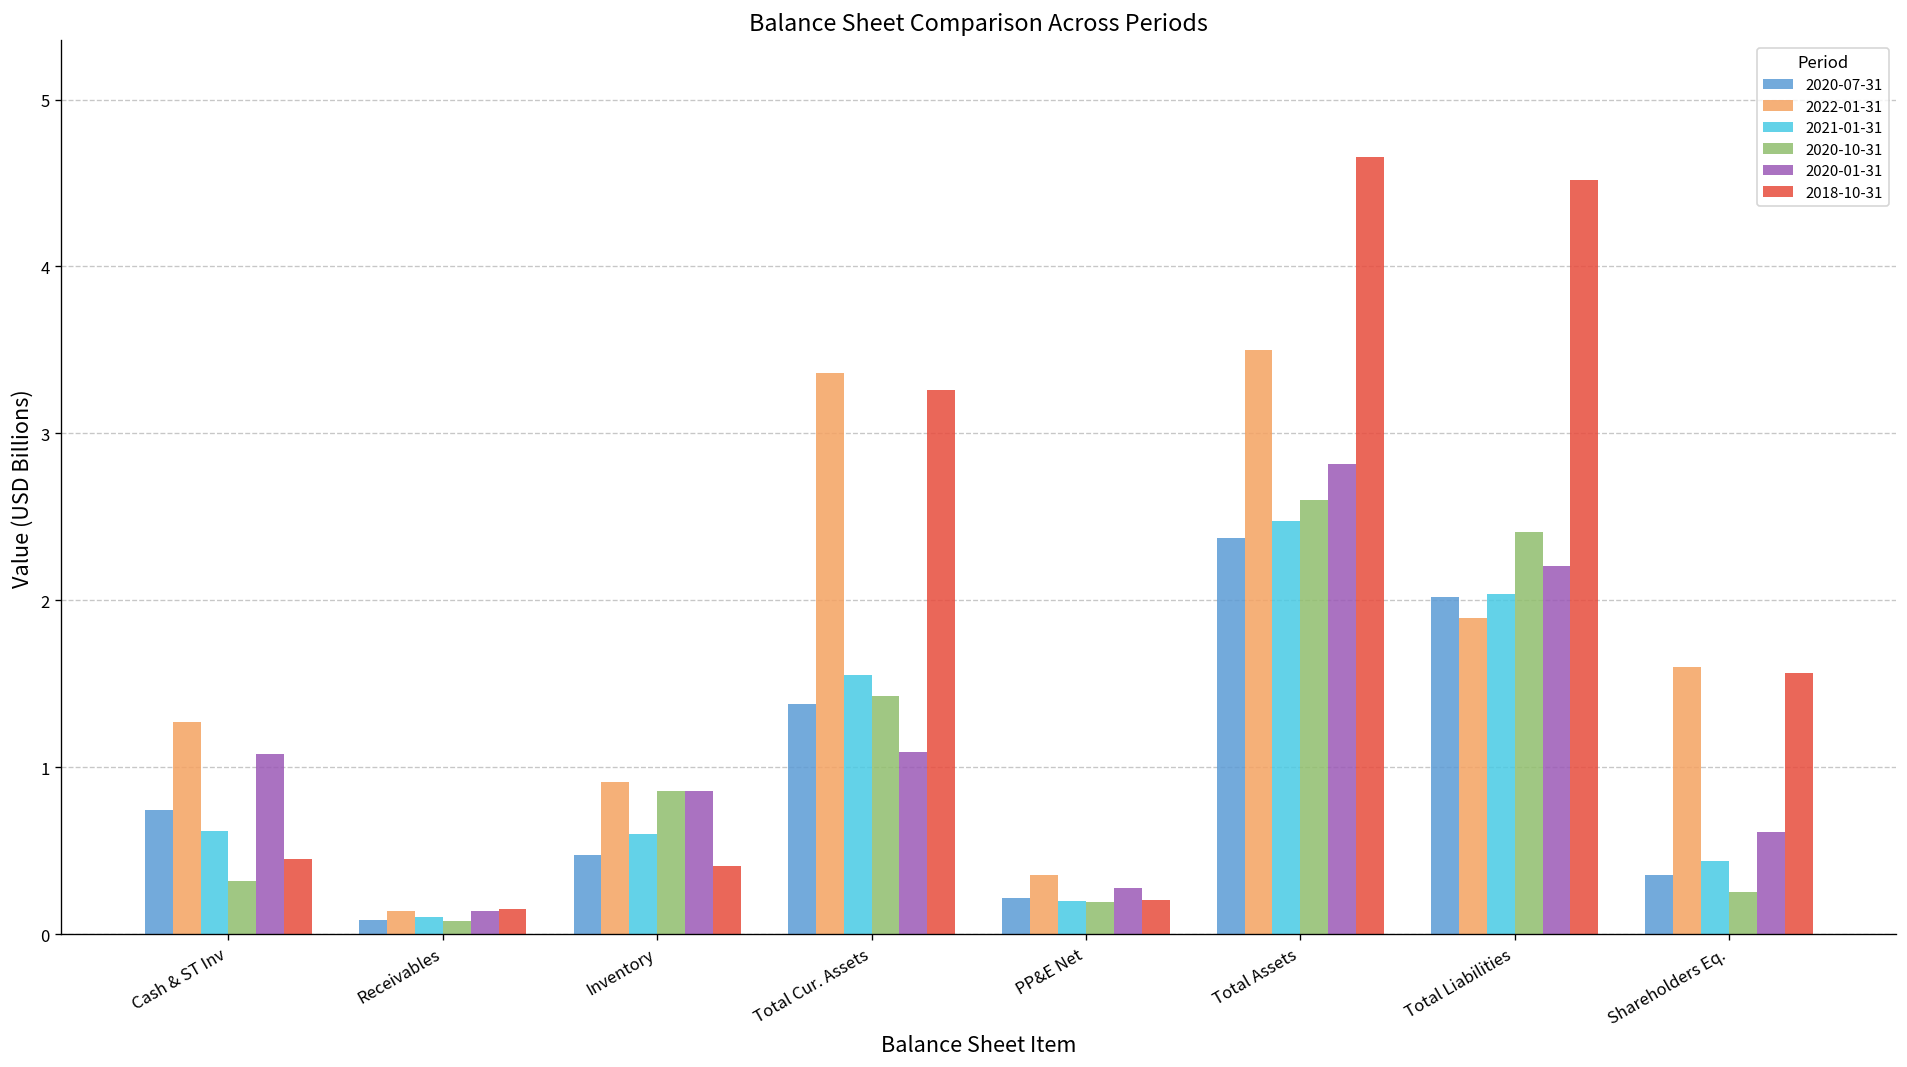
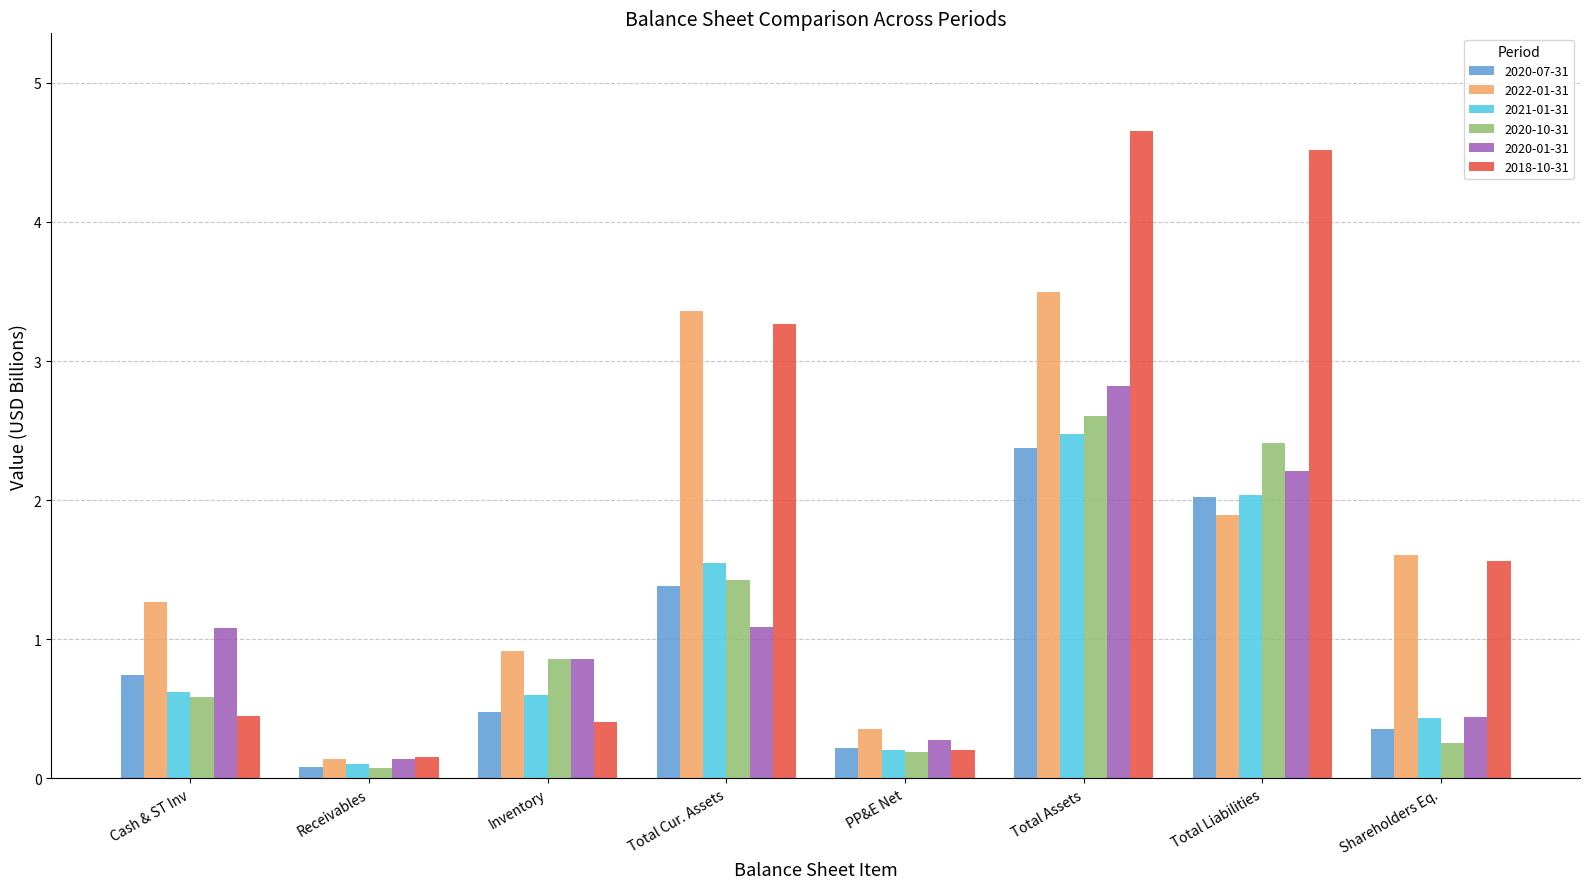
  {
    "2022-01-31": {
      "Cash & ST Inv": 1.27,
      "Receivables": 0.14,
      "Inventory": 0.92,
      "Total Cur. Assets": 3.36,
      "PP&E Net": 0.36,
      "Total Assets": 3.50,
      "Total Liabilities": 1.90,
      "Shareholders Eq.": 1.60
    },
    "2020-10-31": {
-     "Cash & ST Inv": 0.32,
+     "Cash & ST Inv": 0.59,
      "Receivables": 0.08,
      "Inventory": 0.86,
      "Total Cur. Assets": 1.43,
      "PP&E Net": 0.19,
      "Total Assets": 2.60,
      "Total Liabilities": 2.41,
      "Shareholders Eq.": 0.25
    },
    "2020-01-31": {
      "Cash & ST Inv": 1.08,
      "Receivables": 0.14,
      "Inventory": 0.86,
      "Total Cur. Assets": 1.09,
      "PP&E Net": 0.28,
      "Total Assets": 2.82,
      "Total Liabilities": 2.21,
-     "Shareholders Eq.": 0.61
+     "Shareholders Eq.": 0.44
    },
    "2018-10-31": {
      "Cash & ST Inv": 0.45,
      "Receivables": 0.15,
      "Inventory": 0.41,
      "Total Cur. Assets": 3.26,
      "PP&E Net": 0.21,
      "Total Assets": 4.66,
      "Total Liabilities": 4.52,
      "Shareholders Eq.": 1.57
    }
  }
